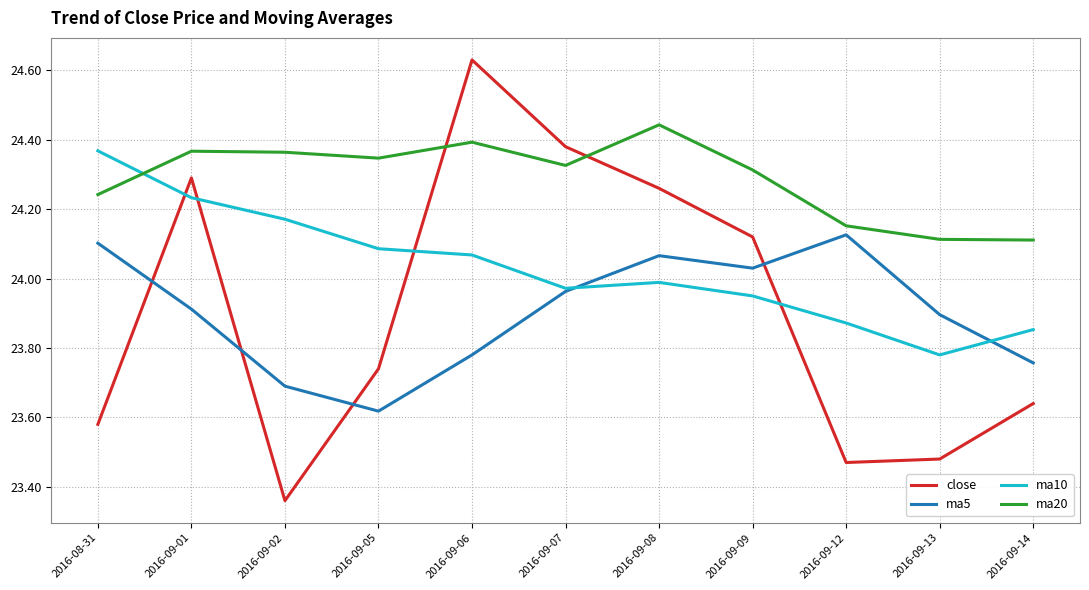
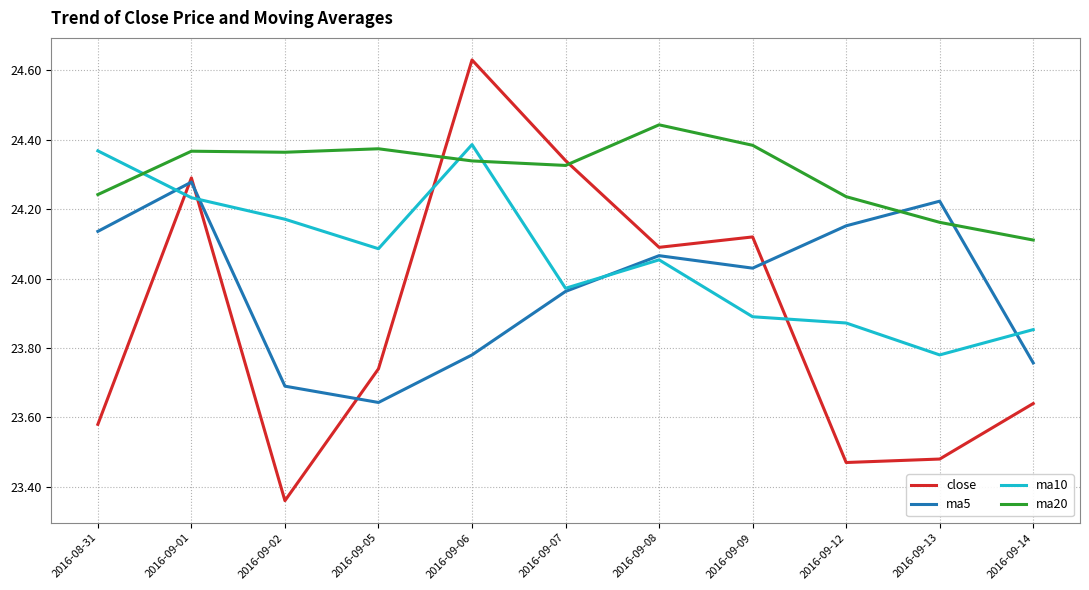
  {
    "close": {
      "2016-08-31": 23.58,
      "2016-09-01": 24.29,
      "2016-09-02": 23.36,
      "2016-09-05": 23.74,
      "2016-09-06": 24.63,
-     "2016-09-07": 24.38,
-     "2016-09-08": 24.26,
+     "2016-09-07": 24.34,
+     "2016-09-08": 24.09,
      "2016-09-09": 24.12,
      "2016-09-12": 23.47,
      "2016-09-13": 23.48,
      "2016-09-14": 23.64
    },
    "ma5": {
-     "2016-08-31": 24.10,
-     "2016-09-01": 23.91,
+     "2016-08-31": 24.14,
+     "2016-09-01": 24.28,
      "2016-09-02": 23.69,
-     "2016-09-05": 23.62,
+     "2016-09-05": 23.64,
      "2016-09-06": 23.78,
      "2016-09-07": 23.96,
      "2016-09-08": 24.07,
      "2016-09-09": 24.03,
-     "2016-09-12": 24.13,
-     "2016-09-13": 23.90,
+     "2016-09-12": 24.15,
+     "2016-09-13": 24.22,
      "2016-09-14": 23.76
    },
    "ma10": {
      "2016-08-31": 24.37,
      "2016-09-01": 24.23,
      "2016-09-02": 24.17,
      "2016-09-05": 24.09,
-     "2016-09-06": 24.07,
+     "2016-09-06": 24.39,
      "2016-09-07": 23.97,
-     "2016-09-08": 23.99,
-     "2016-09-09": 23.95,
+     "2016-09-08": 24.05,
+     "2016-09-09": 23.89,
      "2016-09-12": 23.87,
      "2016-09-13": 23.78,
      "2016-09-14": 23.85
    },
    "ma20": {
      "2016-08-31": 24.24,
      "2016-09-01": 24.37,
      "2016-09-02": 24.36,
-     "2016-09-05": 24.35,
-     "2016-09-06": 24.39,
+     "2016-09-05": 24.37,
+     "2016-09-06": 24.34,
      "2016-09-07": 24.33,
      "2016-09-08": 24.44,
-     "2016-09-09": 24.31,
-     "2016-09-12": 24.15,
-     "2016-09-13": 24.11,
+     "2016-09-09": 24.38,
+     "2016-09-12": 24.24,
+     "2016-09-13": 24.16,
      "2016-09-14": 24.11
    }
  }
